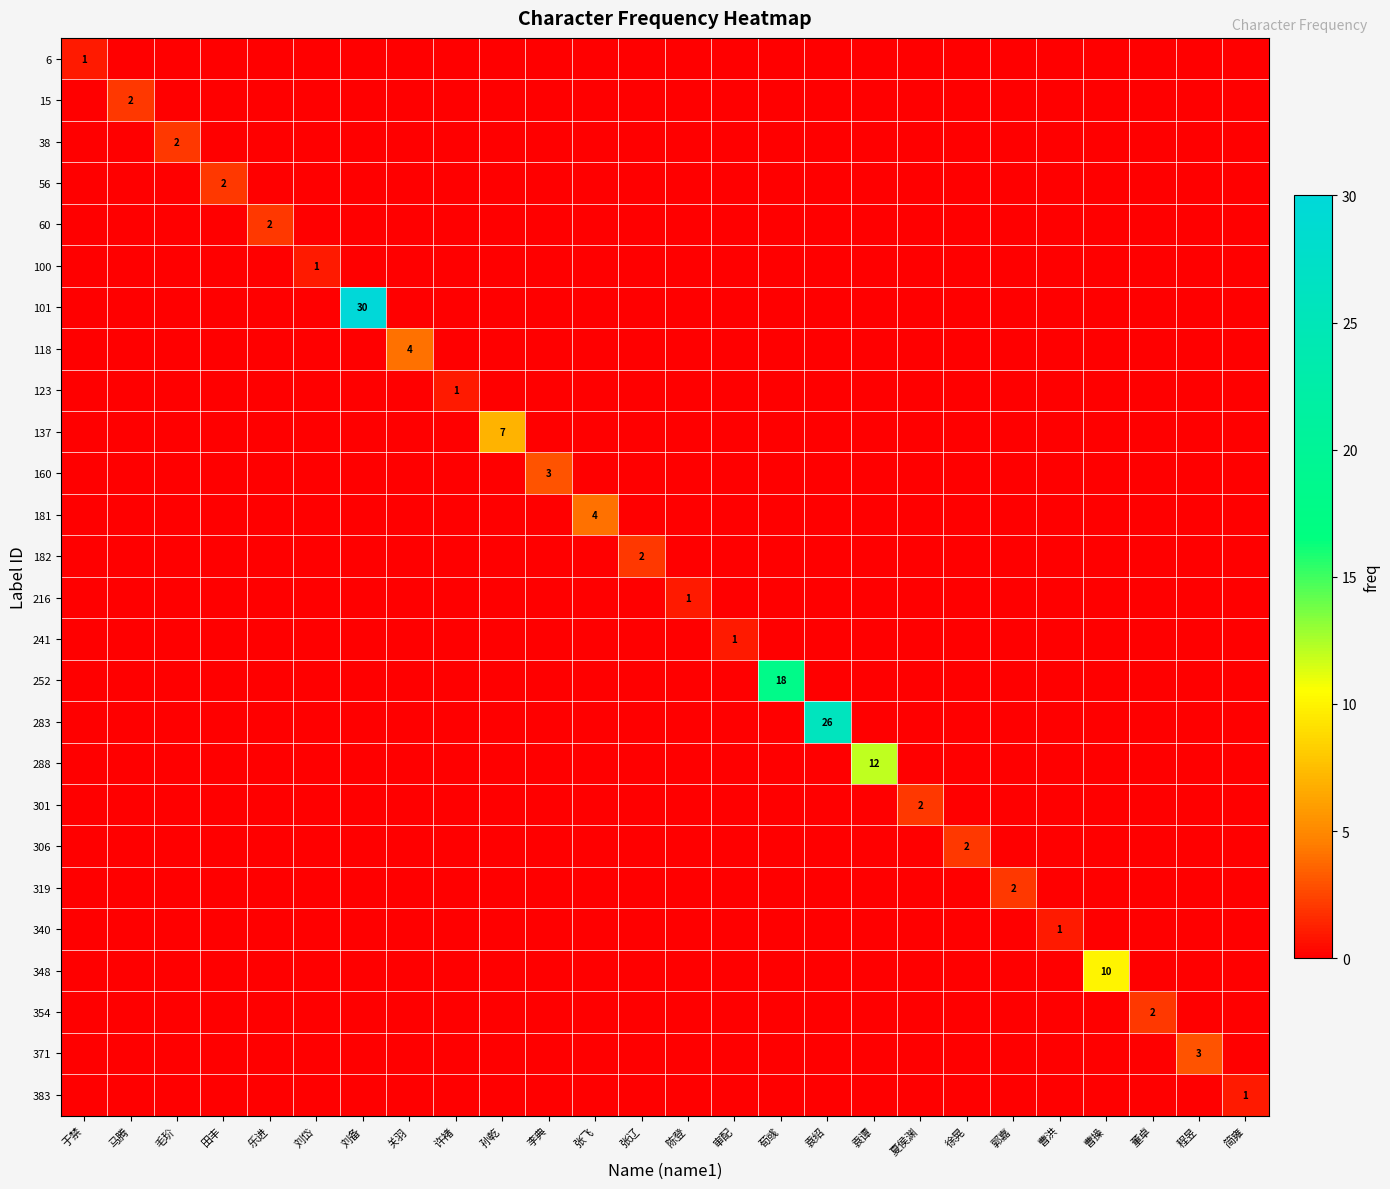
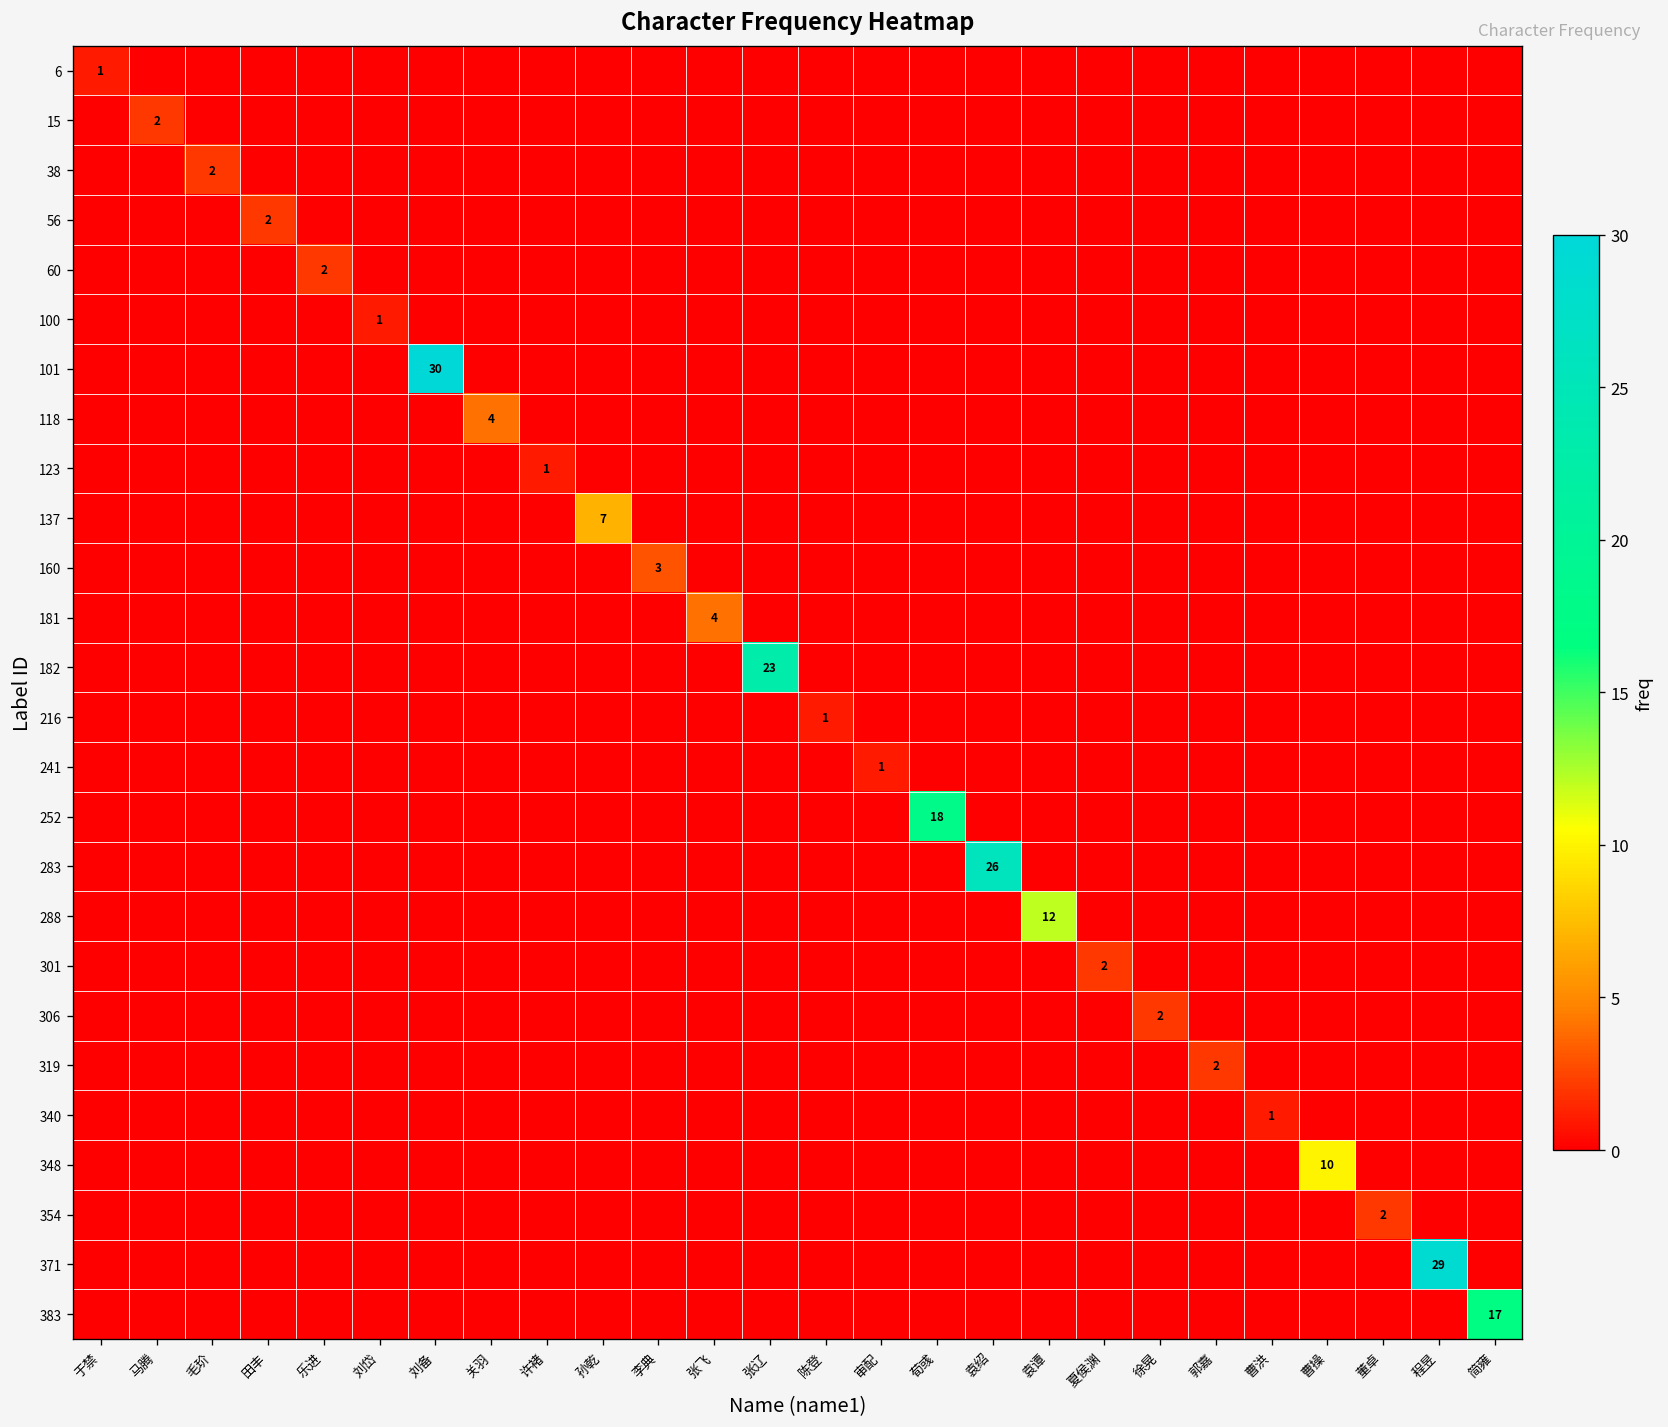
  {
    "6": {
      "于禁": 1
    },
    "15": {
      "马腾": 2
    },
    "38": {
      "毛玠": 2
    },
    "56": {
      "田丰": 2
    },
    "60": {
      "乐进": 2
    },
    "100": {
      "刘岱": 1
    },
    "101": {
      "刘备": 30
    },
    "118": {
      "关羽": 4
    },
    "123": {
      "许褚": 1
    },
    "137": {
      "孙乾": 7
    },
    "160": {
      "李典": 3
    },
    "181": {
      "张飞": 4
    },
    "182": {
-     "张辽": 2
+     "张辽": 23
    },
    "216": {
      "陈登": 1
    },
    "241": {
      "审配": 1
    },
    "252": {
      "荀彧": 18
    },
    "283": {
      "袁绍": 26
    },
    "288": {
      "袁谭": 12
    },
    "301": {
      "夏侯渊": 2
    },
    "306": {
      "徐晃": 2
    },
    "319": {
      "郭嘉": 2
    },
    "340": {
      "曹洪": 1
    },
    "348": {
      "曹操": 10
    },
    "354": {
      "董卓": 2
    },
    "371": {
-     "程昱": 3
+     "程昱": 29
    },
    "383": {
-     "简雍": 1
+     "简雍": 17
    }
  }
